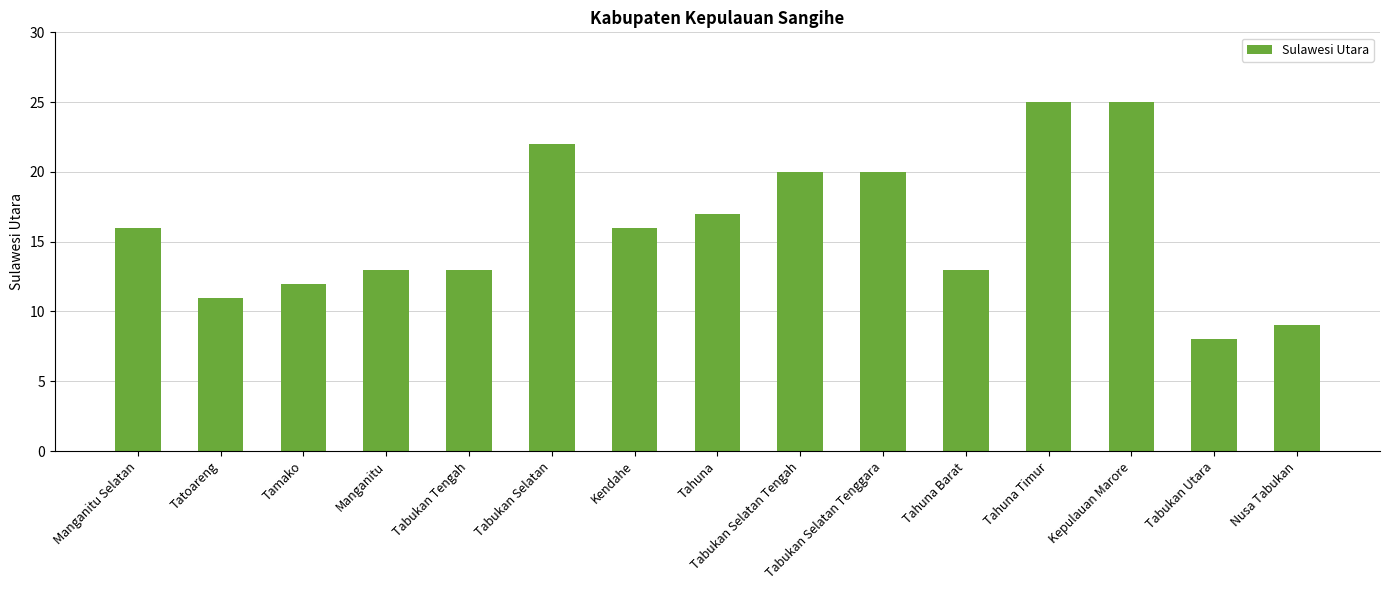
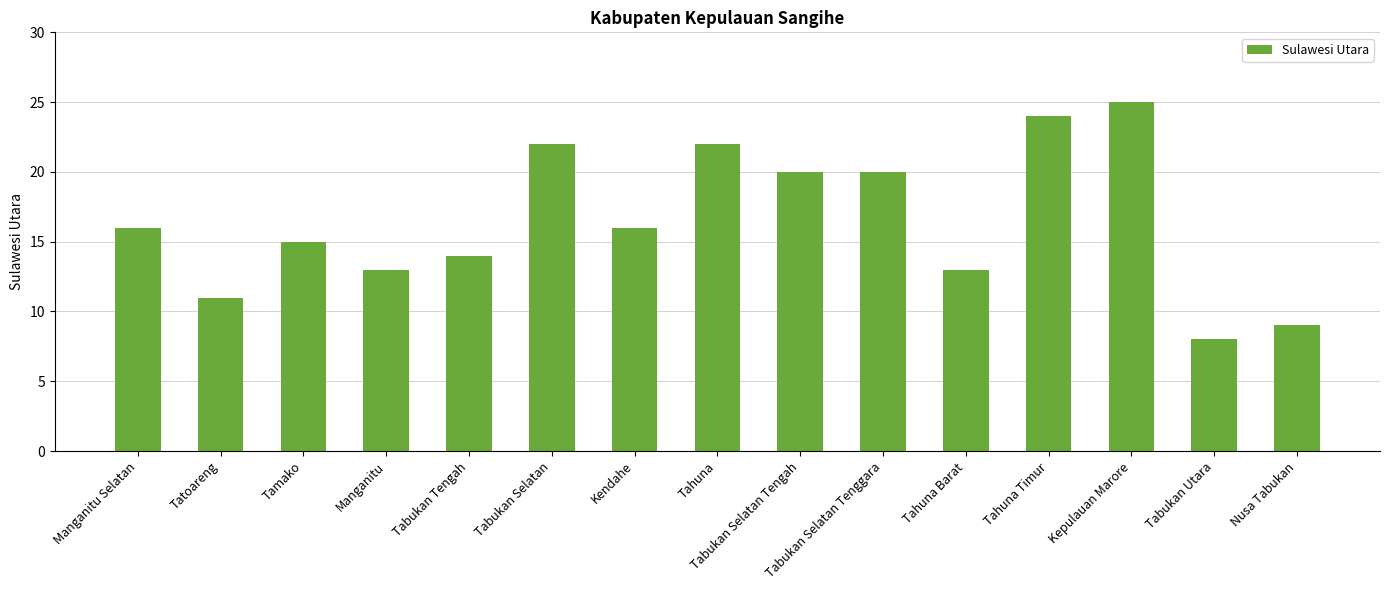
  {
    "Manganitu Selatan": 16,
    "Tatoareng": 11,
-   "Tamako": 12,
+   "Tamako": 15,
    "Manganitu": 13,
-   "Tabukan Tengah": 13,
+   "Tabukan Tengah": 14,
    "Tabukan Selatan": 22,
    "Kendahe": 16,
-   "Tahuna": 17,
+   "Tahuna": 22,
    "Tabukan Selatan Tengah": 20,
    "Tabukan Selatan Tenggara": 20,
    "Tahuna Barat": 13,
-   "Tahuna Timur": 25,
+   "Tahuna Timur": 24,
    "Kepulauan Marore": 25,
    "Tabukan Utara": 8,
    "Nusa Tabukan": 9
  }
